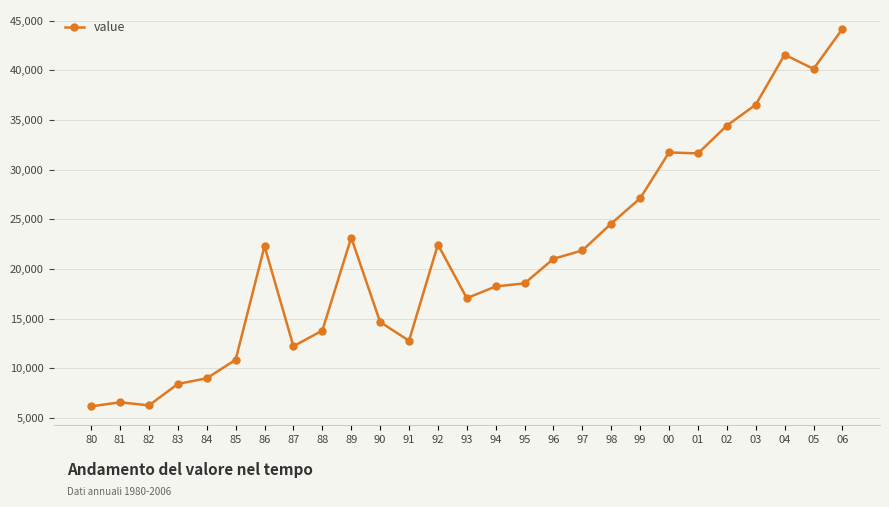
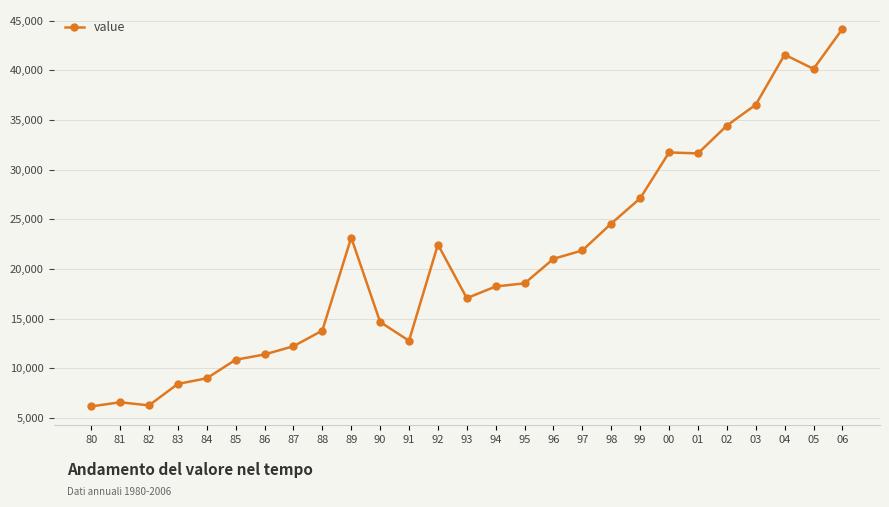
  {
    "80": "6,000",
    "81": "7,000",
    "82": "6,000",
    "83": "8,000",
    "84": "9,000",
    "85": "11,000",
-   "86": "22,000",
+   "86": "11,000",
    "87": "12,000",
    "88": "14,000",
    "89": "23,000",
    "90": "15,000",
    "91": "13,000",
    "92": "22,000",
    "93": "17,000",
    "94": "18,000",
    "95": "19,000",
    "96": "21,000",
    "97": "22,000",
    "98": "25,000",
    "99": "27,000",
    "00": "32,000",
    "01": "32,000",
    "02": "34,000",
    "03": "37,000",
    "04": "42,000",
    "05": "40,000",
    "06": "44,000"
  }
